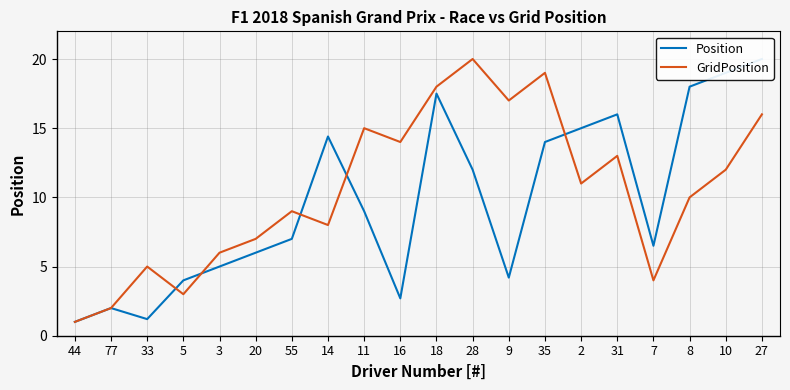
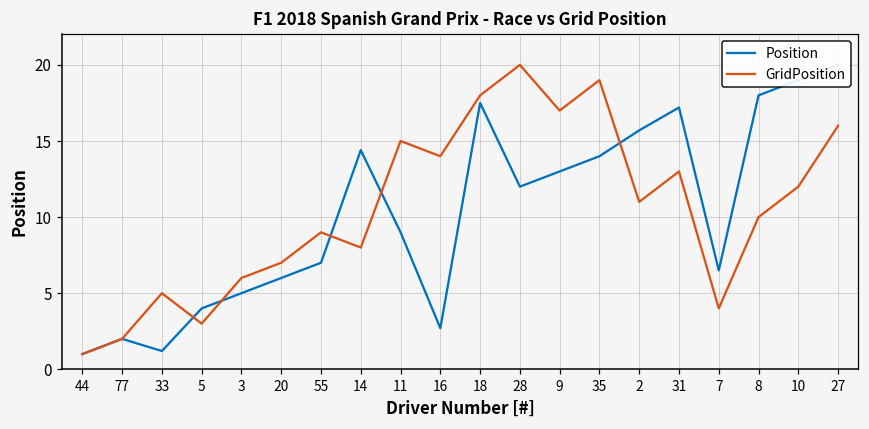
  {
    "Position": {
      "33": 1.2,
      "5": 4.0,
      "3": 5.0,
      "20": 6.0,
      "55": 7.0,
      "14": 14.4,
      "11": 9.0,
      "16": 2.7,
      "18": 17.5,
      "28": 12.0,
-     "9": 4.2,
+     "9": 13.0,
      "35": 14.0,
-     "2": 15.0,
-     "31": 16.0,
+     "2": 15.7,
+     "31": 17.2,
      "7": 6.5,
      "8": 18.0
    },
    "GridPosition": {
      "33": 5.0,
      "5": 3.0,
      "3": 6.0,
      "20": 7.0,
      "55": 9.0,
      "14": 8.0,
      "11": 15.0,
      "16": 14.0,
      "18": 18.0,
      "28": 20.0,
      "9": 17.0,
      "35": 19.0,
      "2": 11.0,
      "31": 13.0,
      "7": 4.0,
      "8": 10.0,
      "10": 12.0,
      "27": 16.0
    }
  }
